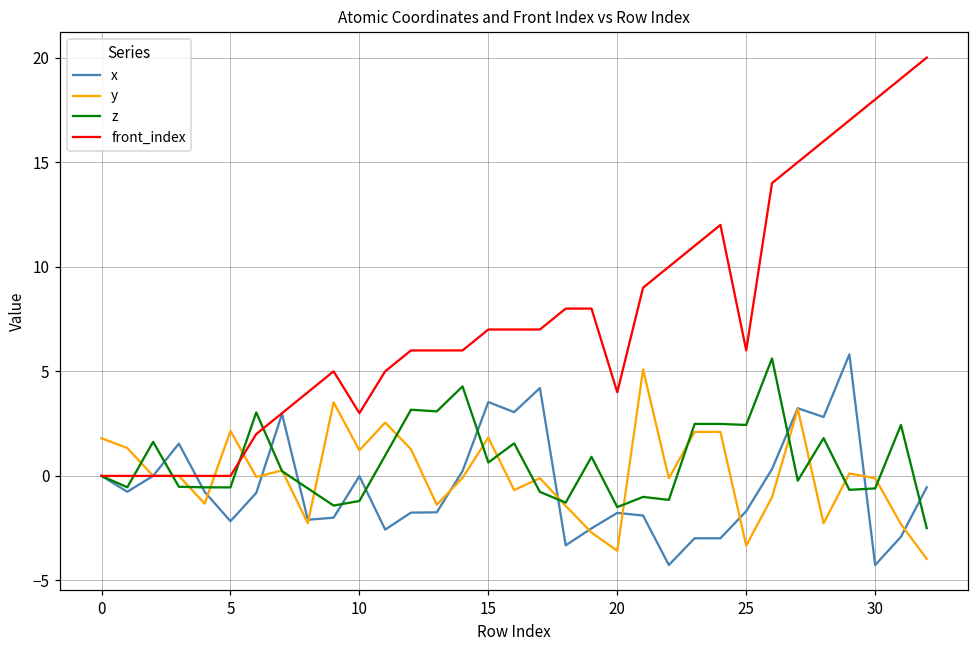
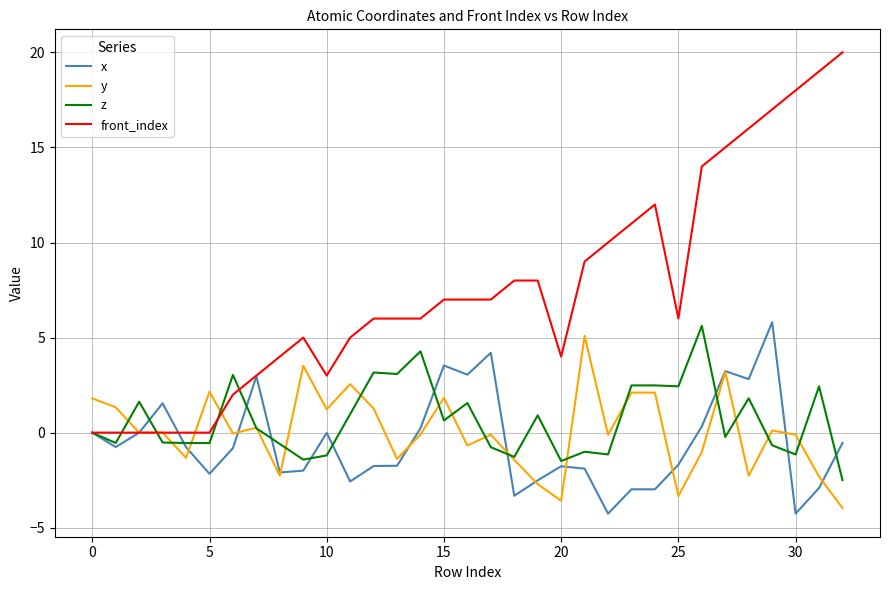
  {
    "x": {
      "5": -2.2,
      "10": 0.0,
      "15": 3.5,
      "20": -1.8,
      "25": -1.7,
      "30": -4.3
    },
    "y": {
      "0": 1.8,
      "5": 2.2,
      "10": 1.2,
      "15": 1.8,
      "20": -3.6,
      "25": -3.3,
      "30": -0.1
    },
    "z": {
      "5": -0.5,
      "10": -1.2,
      "15": 0.6,
      "20": -1.5,
      "25": 2.4,
-     "30": -0.6
+     "30": -1.1
    },
    "front_index": {
      "5": 0.0,
      "10": 3.0,
      "15": 7.0,
      "20": 4.0,
      "25": 6.0,
      "30": 18.0
    }
  }
